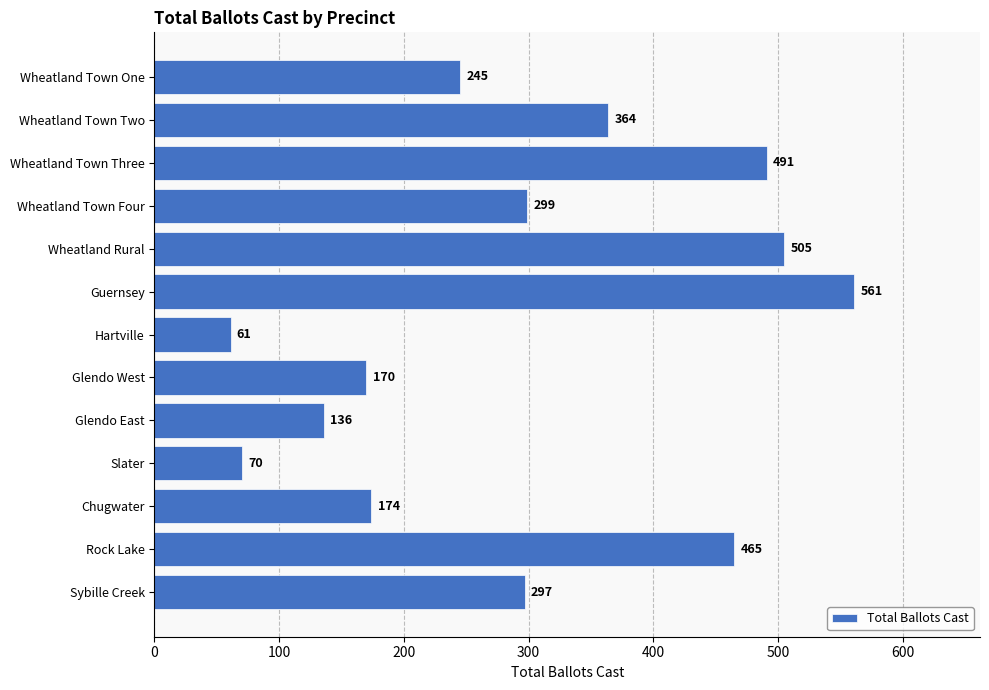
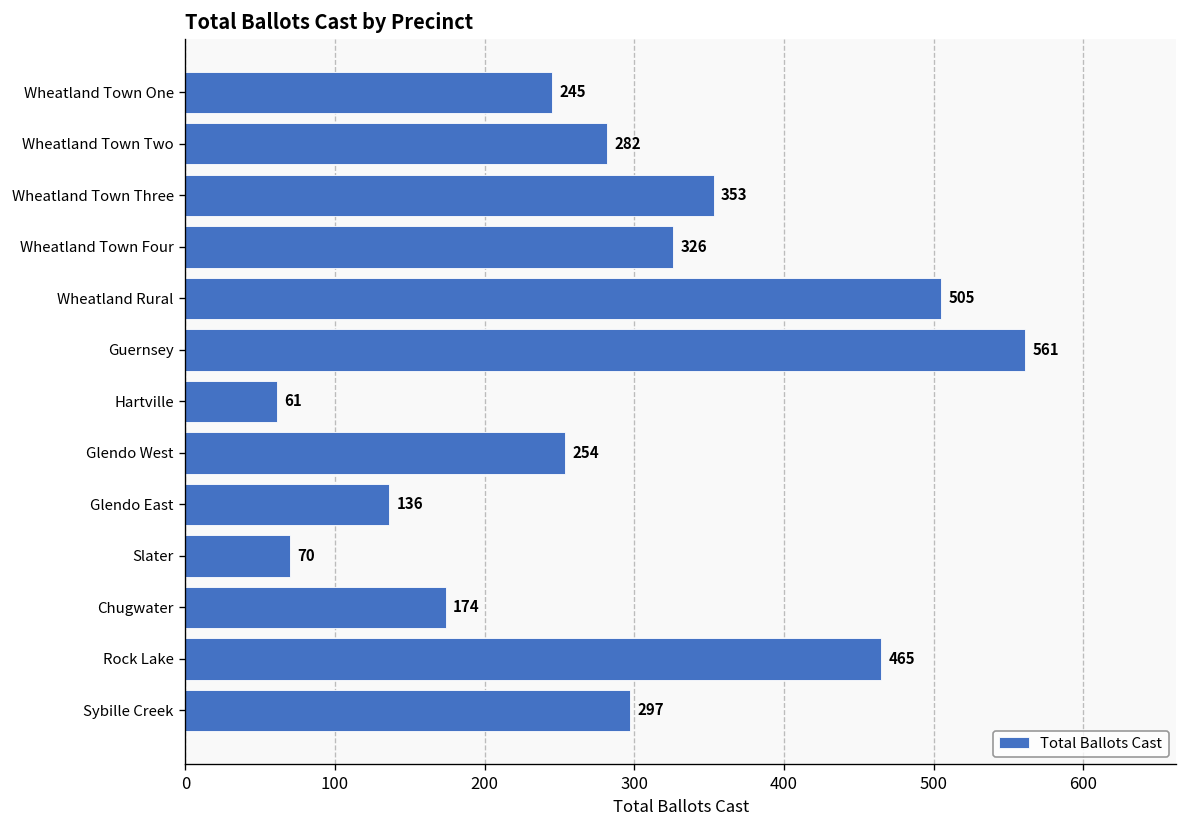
  {
    "Wheatland Town One": 245,
-   "Wheatland Town Two": 364,
-   "Wheatland Town Three": 491,
-   "Wheatland Town Four": 299,
+   "Wheatland Town Two": 282,
+   "Wheatland Town Three": 353,
+   "Wheatland Town Four": 326,
    "Wheatland Rural": 505,
    "Guernsey": 561,
    "Hartville": 61,
-   "Glendo West": 170,
+   "Glendo West": 254,
    "Glendo East": 136,
    "Slater": 70,
    "Chugwater": 174,
    "Rock Lake": 465,
    "Sybille Creek": 297
  }
